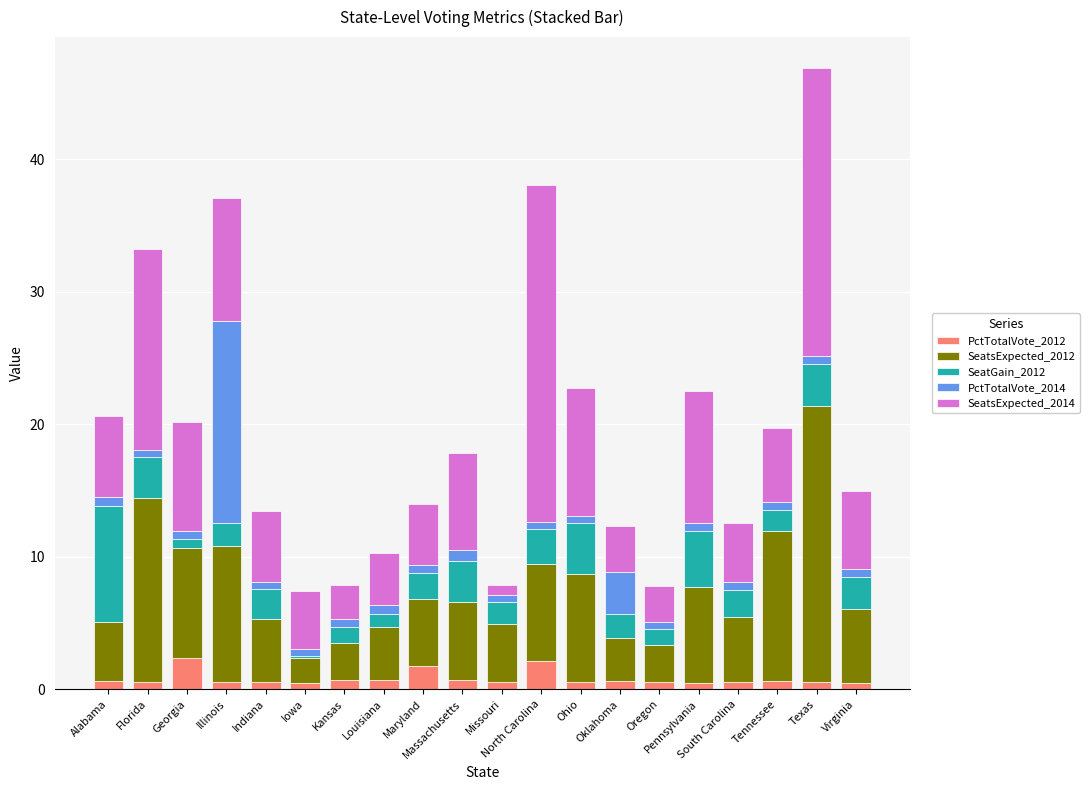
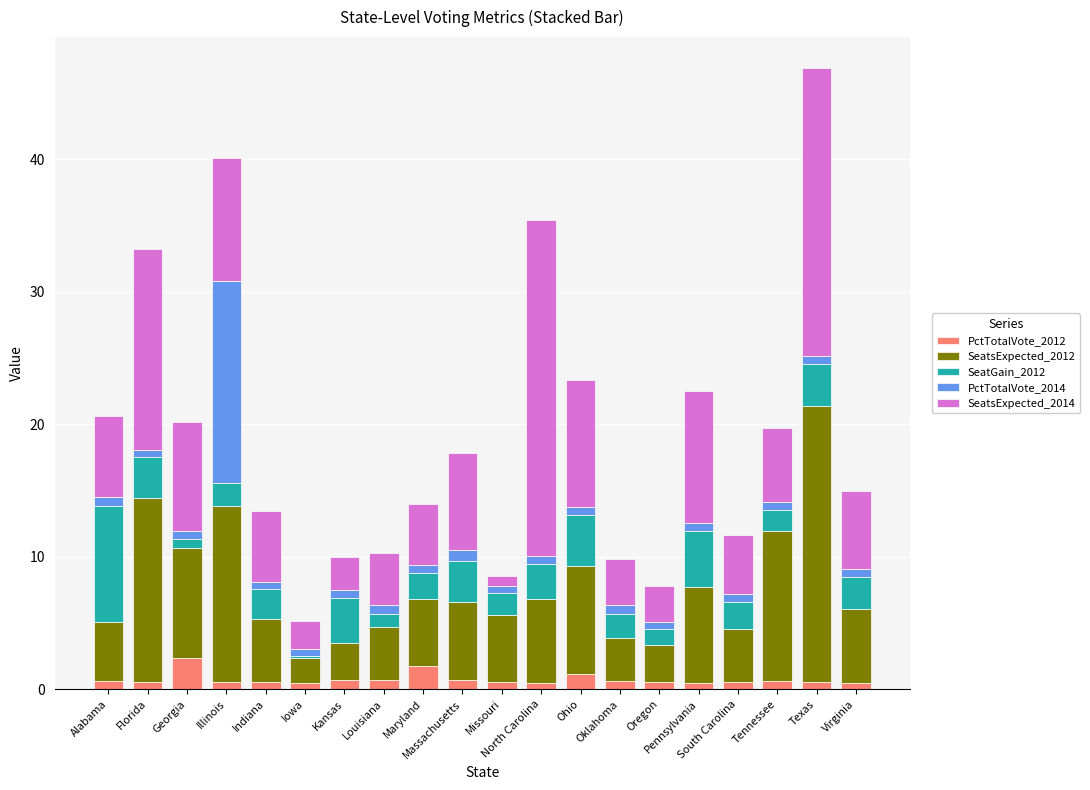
  {
    "PctTotalVote_2012": {
      "Alabama": 0.6,
      "Florida": 0.5,
      "Georgia": 2.4,
      "Illinois": 0.6,
      "Indiana": 0.5,
      "Iowa": 0.5,
      "Kansas": 0.7,
      "Louisiana": 0.7,
      "Maryland": 1.8,
      "Massachusetts": 0.7,
      "Missouri": 0.5,
-     "North Carolina": 2.2,
-     "Ohio": 0.5,
+     "North Carolina": 0.5,
+     "Ohio": 1.2,
      "Oklahoma": 0.6,
      "Oregon": 0.6,
      "Pennsylvania": 0.5,
      "South Carolina": 0.6,
      "Tennessee": 0.6,
      "Texas": 0.6,
      "Virginia": 0.5
    },
    "SeatsExpected_2012": {
      "Alabama": 4.5,
      "Florida": 13.9,
      "Georgia": 8.3,
-     "Illinois": 10.3,
+     "Illinois": 13.3,
      "Indiana": 4.8,
      "Iowa": 1.9,
      "Kansas": 2.8,
      "Louisiana": 4.0,
      "Maryland": 5.0,
      "Massachusetts": 5.9,
-     "Missouri": 4.4,
-     "North Carolina": 7.3,
+     "Missouri": 5.1,
+     "North Carolina": 6.3,
      "Ohio": 8.2,
      "Oklahoma": 3.2,
      "Oregon": 2.8,
      "Pennsylvania": 7.3,
-     "South Carolina": 4.9,
+     "South Carolina": 4.0,
      "Tennessee": 11.4,
      "Texas": 20.8,
      "Virginia": 5.5
    },
    "SeatGain_2012": {
      "Alabama": 8.7,
      "Florida": 3.1,
      "Georgia": 0.7,
      "Illinois": 1.7,
      "Indiana": 2.2,
-     "Kansas": 1.2,
+     "Kansas": 3.4,
      "Louisiana": 1.0,
      "Maryland": 2.0,
      "Massachusetts": 3.1,
      "Missouri": 1.6,
      "North Carolina": 2.7,
      "Ohio": 3.8,
      "Oklahoma": 1.8,
      "Oregon": 1.2,
      "Pennsylvania": 4.2,
      "South Carolina": 2.0,
      "Tennessee": 1.6,
      "Texas": 3.2,
      "Virginia": 2.5
    },
    "PctTotalVote_2014": {
      "Alabama": 0.7,
      "Florida": 0.6,
      "Georgia": 0.6,
      "Illinois": 15.2,
      "Indiana": 0.6,
      "Iowa": 0.5,
      "Kansas": 0.6,
      "Louisiana": 0.7,
      "Maryland": 0.6,
      "Massachusetts": 0.8,
      "Missouri": 0.6,
      "North Carolina": 0.6,
      "Ohio": 0.6,
-     "Oklahoma": 3.2,
+     "Oklahoma": 0.7,
      "Oregon": 0.5,
      "Pennsylvania": 0.6,
      "South Carolina": 0.6,
      "Tennessee": 0.6,
      "Texas": 0.6,
      "Virginia": 0.5
    },
    "SeatsExpected_2014": {
      "Alabama": 6.1,
      "Florida": 15.1,
      "Georgia": 8.2,
      "Illinois": 9.3,
      "Indiana": 5.3,
-     "Iowa": 4.4,
+     "Iowa": 2.1,
      "Kansas": 2.5,
      "Louisiana": 3.9,
      "Maryland": 4.6,
      "Massachusetts": 7.3,
      "Missouri": 0.7,
      "North Carolina": 25.4,
      "Ohio": 9.6,
      "Oklahoma": 3.5,
      "Oregon": 2.7,
      "Pennsylvania": 10.0,
      "South Carolina": 4.4,
      "Tennessee": 5.6,
      "Texas": 21.7,
      "Virginia": 5.9
    }
  }
